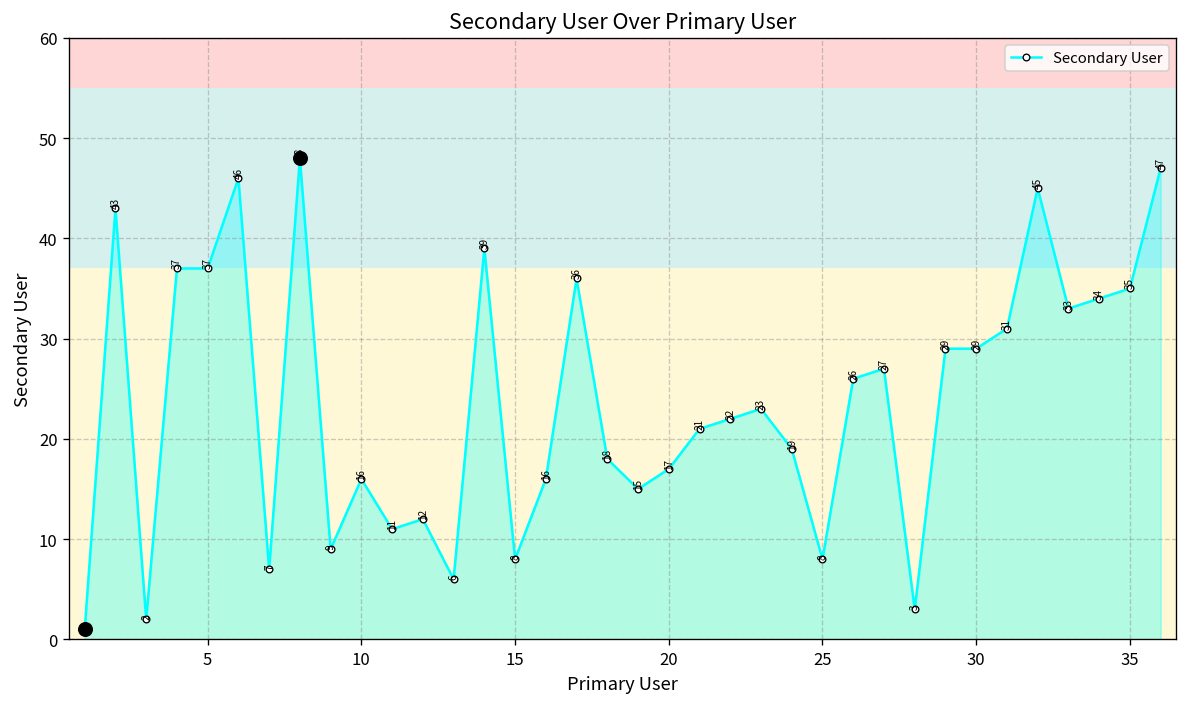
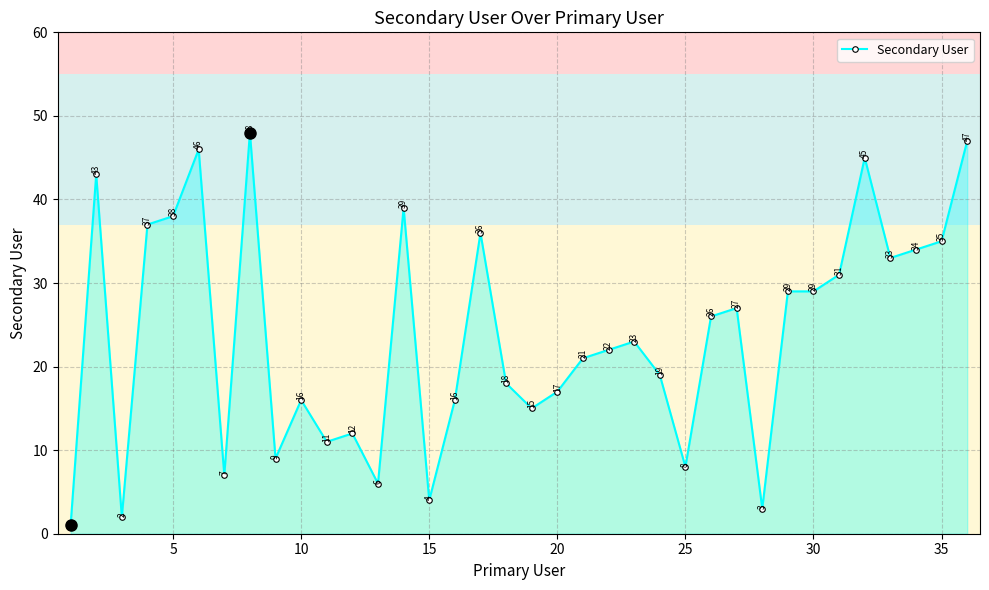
  {
    "Secondary User": {
-     "5": 37,
+     "5": 38,
      "10": 16,
-     "15": 8,
+     "15": 4,
      "20": 17,
      "25": 8,
      "30": 29,
      "35": 35
    }
  }
